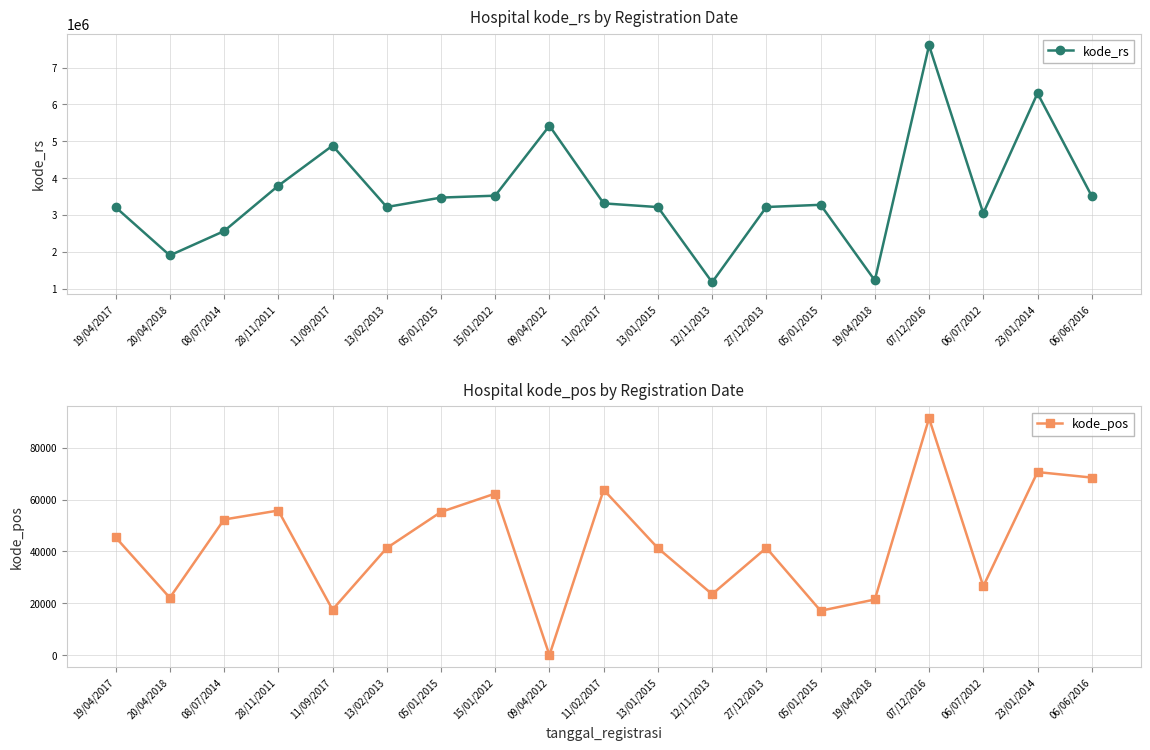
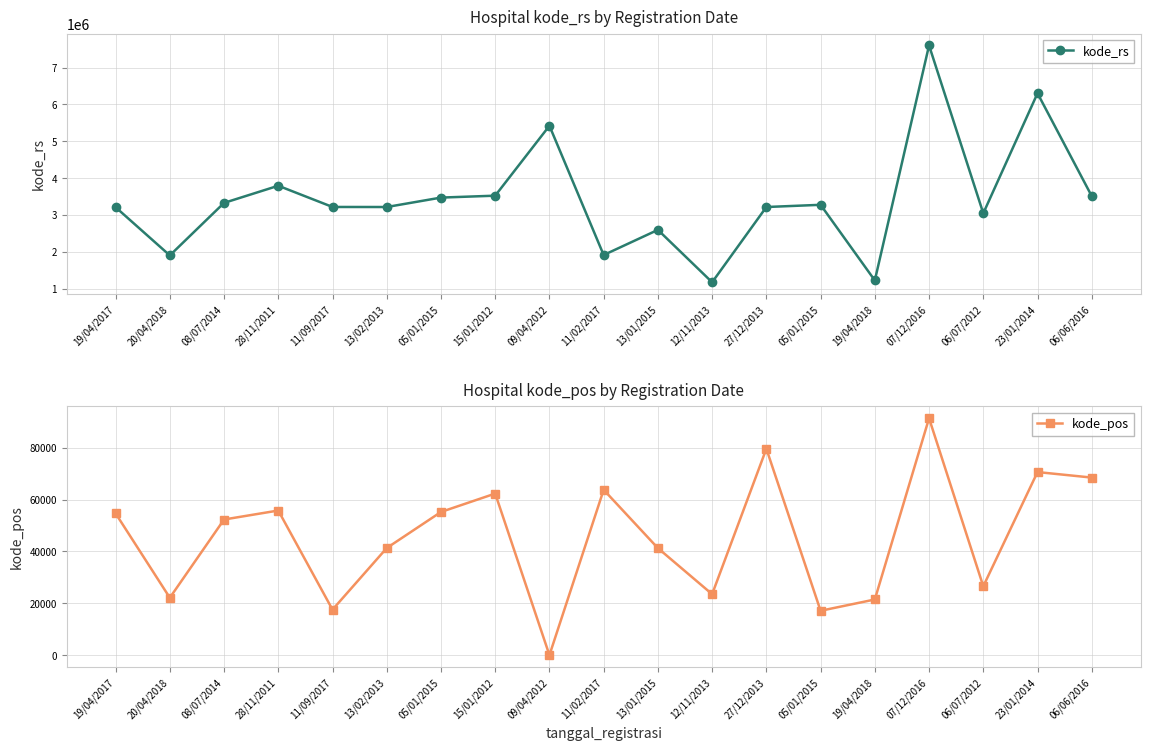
  {
    "Hospital kode_rs by Registration Date": {
      "19/04/2017": 3200000,
      "20/04/2018": 1900000,
-     "08/07/2014": 2600000,
+     "08/07/2014": 3300000,
      "28/11/2011": 3800000,
-     "11/09/2017": 4900000,
+     "11/09/2017": 3200000,
      "13/02/2013": 3200000,
      "15/01/2012": 3500000,
      "09/04/2012": 5400000,
-     "11/02/2017": 3300000,
-     "13/01/2015": 3200000,
+     "11/02/2017": 1900000,
+     "13/01/2015": 2600000,
      "12/11/2013": 1200000,
      "27/12/2013": 3200000,
      "19/04/2018": 1200000,
      "07/12/2016": 7600000,
      "06/07/2012": 3000000,
      "23/01/2014": 6300000,
      "06/06/2016": 3500000
    },
    "Hospital kode_pos by Registration Date": {
-     "19/04/2017": 45000,
+     "19/04/2017": 55000,
      "20/04/2018": 22000,
      "08/07/2014": 52000,
      "28/11/2011": 56000,
      "11/09/2017": 18000,
      "13/02/2013": 41000,
      "15/01/2012": 62000,
      "09/04/2012": 0,
      "11/02/2017": 64000,
      "13/01/2015": 41000,
      "12/11/2013": 24000,
-     "27/12/2013": 41000,
+     "27/12/2013": 80000,
      "19/04/2018": 21000,
      "07/12/2016": 91000,
      "06/07/2012": 27000,
      "23/01/2014": 71000,
      "06/06/2016": 68000
    }
  }
